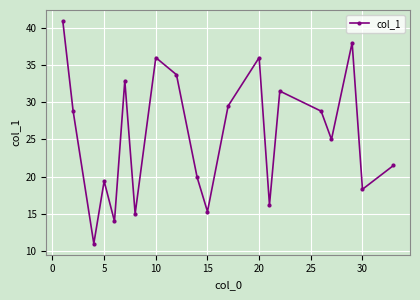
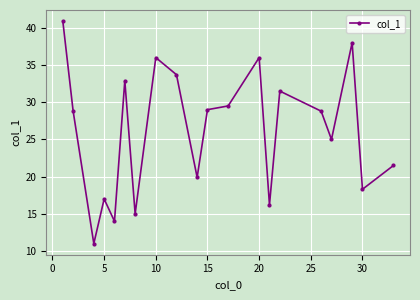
  {
-   "5": 19,
+   "5": 17,
    "10": 36,
-   "15": 15,
+   "15": 29,
    "20": 36,
    "30": 18
  }
